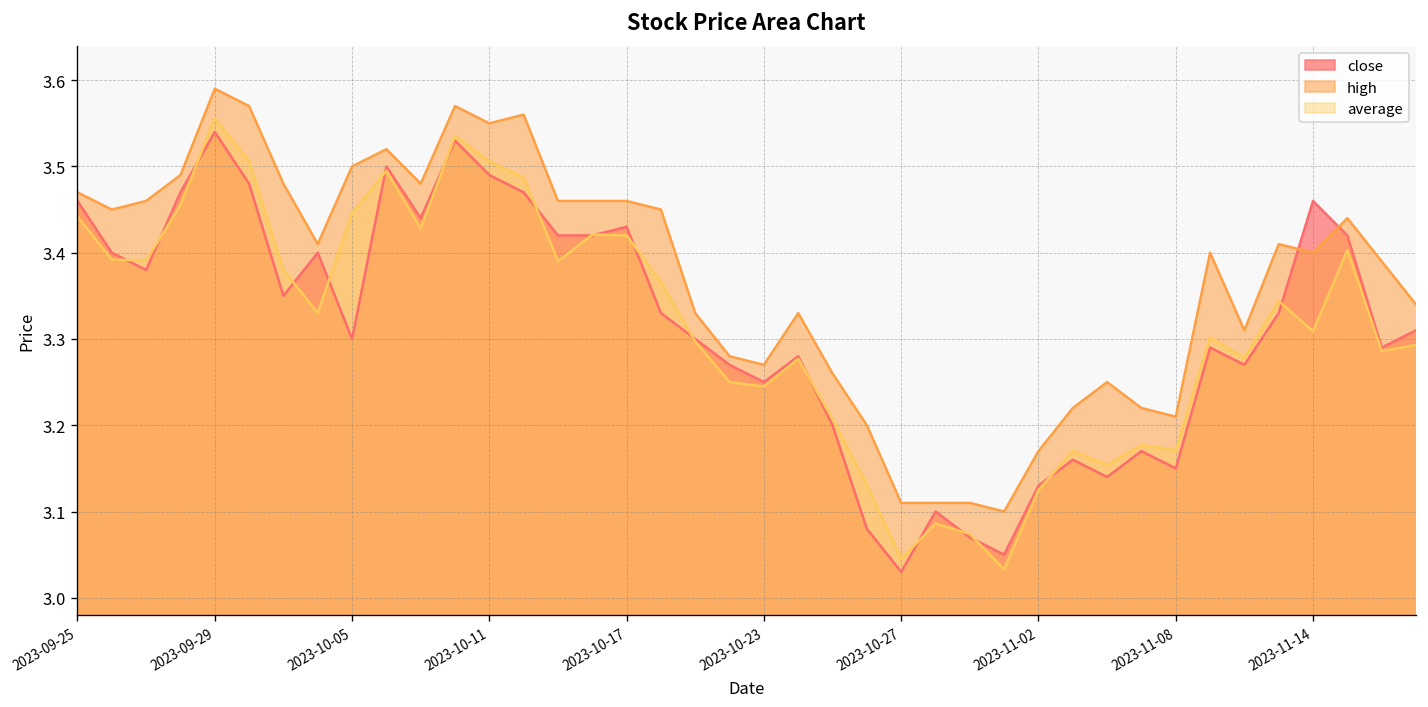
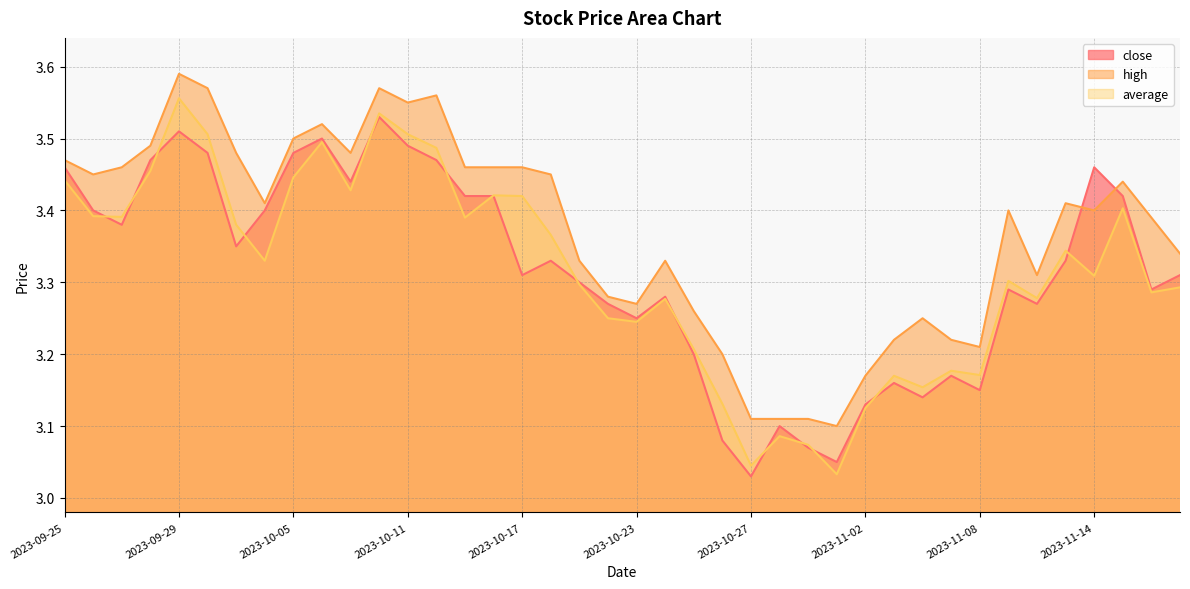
  {
    "close": {
      "2023-09-25": 3.46,
-     "2023-09-29": 3.54,
-     "2023-10-05": 3.30,
+     "2023-09-29": 3.51,
+     "2023-10-05": 3.48,
      "2023-10-11": 3.49,
-     "2023-10-17": 3.43,
+     "2023-10-17": 3.31,
      "2023-10-23": 3.25,
      "2023-10-27": 3.03,
      "2023-11-02": 3.13,
      "2023-11-08": 3.15,
      "2023-11-14": 3.46
    }
  }
